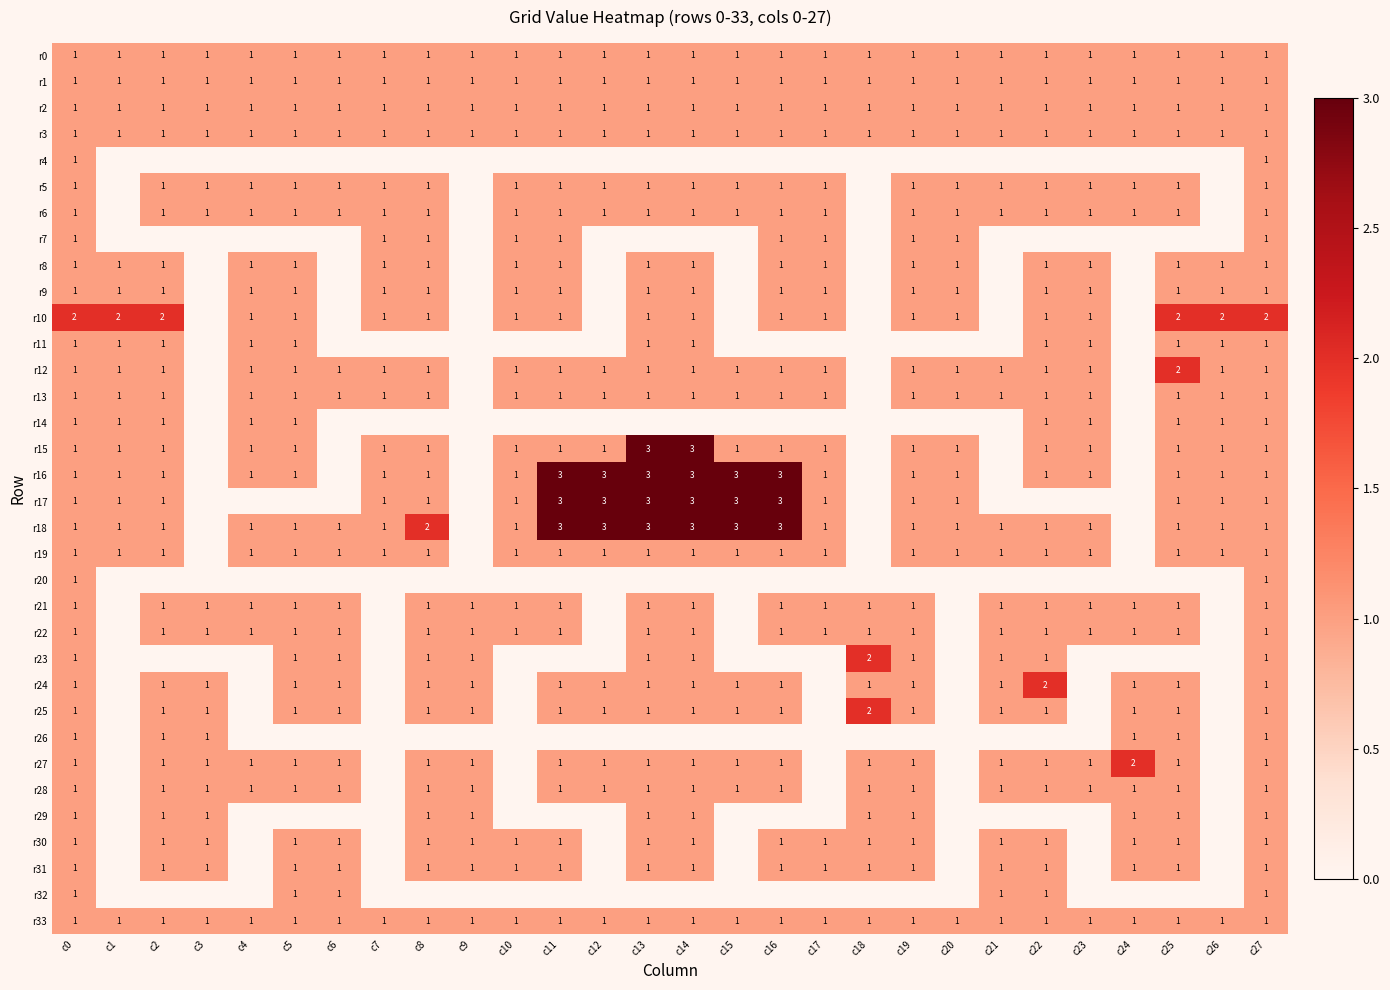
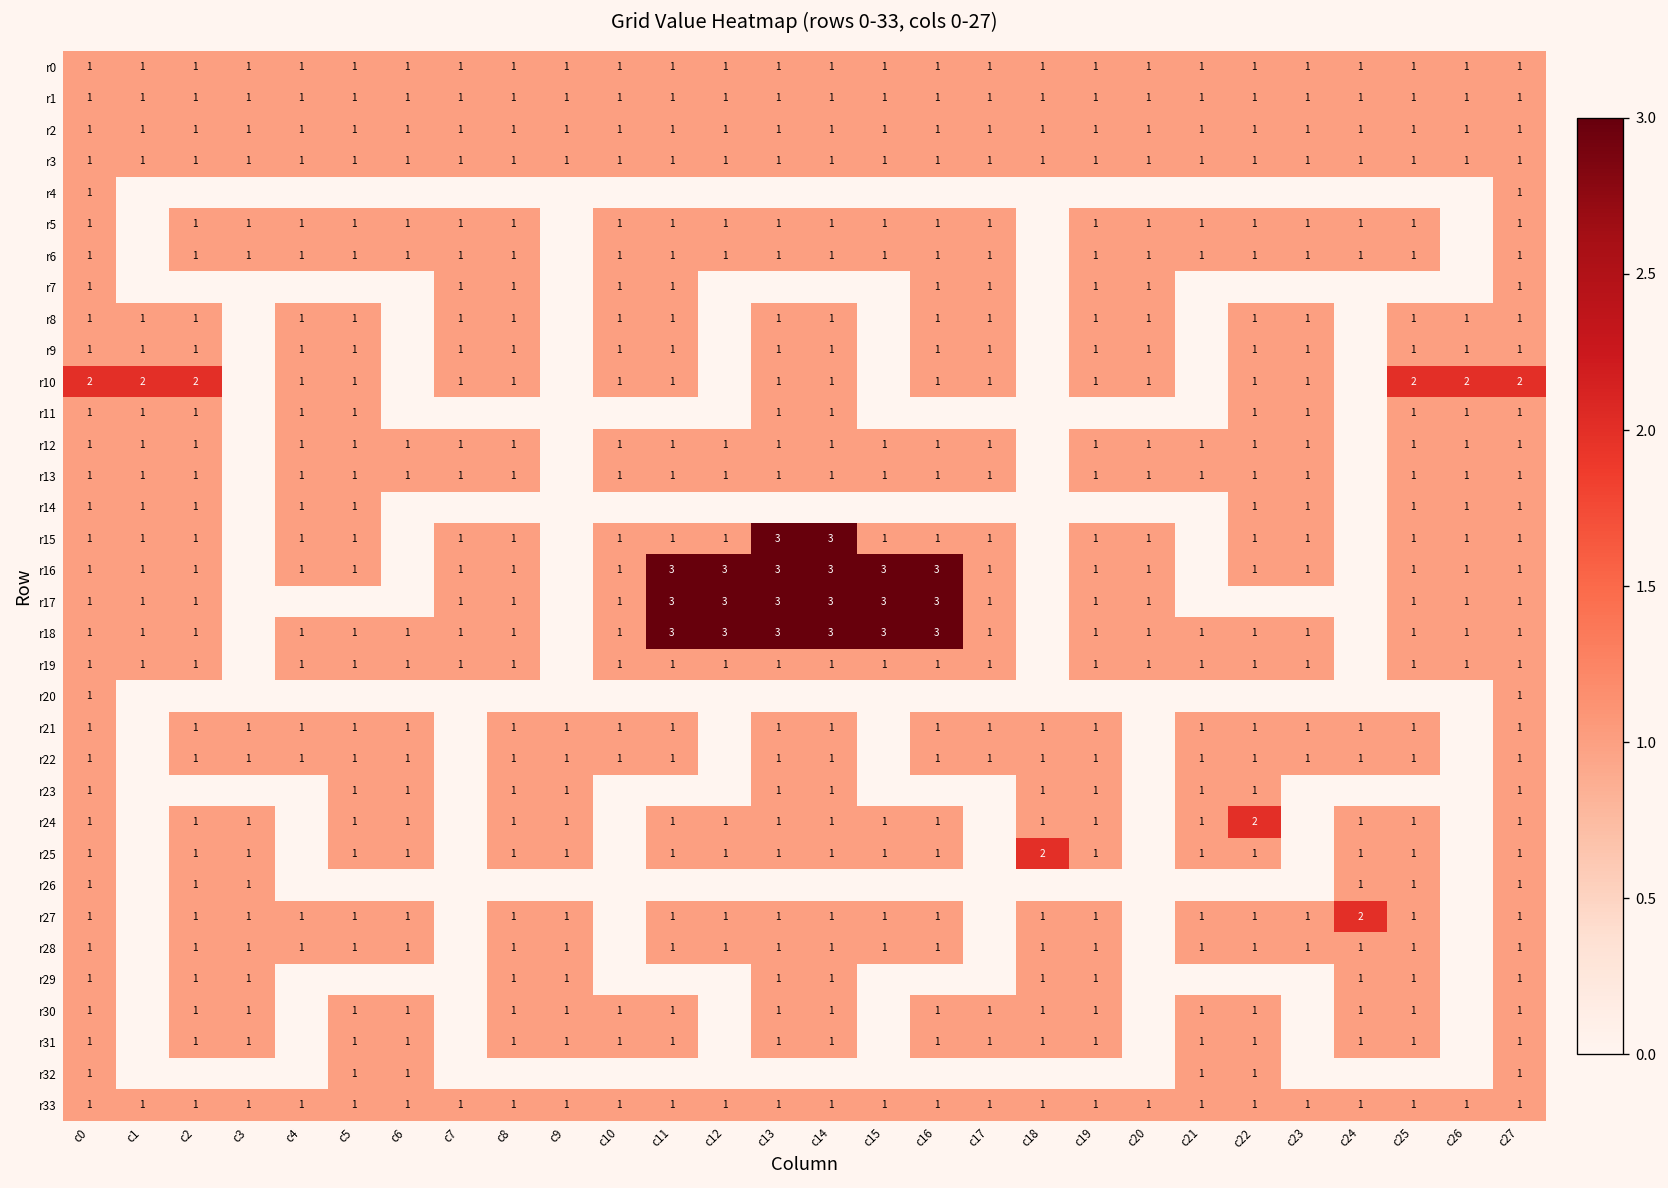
  {
    "r12": {
      "c0": 1,
      "c1": 1,
      "c2": 1,
      "c4": 1,
      "c5": 1,
      "c6": 1,
      "c7": 1,
      "c8": 1,
      "c10": 1,
      "c11": 1,
      "c12": 1,
      "c13": 1,
      "c14": 1,
      "c15": 1,
      "c16": 1,
      "c17": 1,
      "c19": 1,
      "c20": 1,
      "c21": 1,
      "c22": 1,
      "c23": 1,
-     "c25": 2,
+     "c25": 1,
      "c26": 1,
      "c27": 1
    },
    "r18": {
      "c0": 1,
      "c1": 1,
      "c2": 1,
      "c4": 1,
      "c5": 1,
      "c6": 1,
      "c7": 1,
-     "c8": 2,
+     "c8": 1,
      "c10": 1,
      "c11": 3,
      "c12": 3,
      "c13": 3,
      "c14": 3,
      "c15": 3,
      "c16": 3,
      "c17": 1,
      "c19": 1,
      "c20": 1,
      "c21": 1,
      "c22": 1,
      "c23": 1,
      "c25": 1,
      "c26": 1,
      "c27": 1
    },
    "r23": {
      "c0": 1,
      "c5": 1,
      "c6": 1,
      "c8": 1,
      "c9": 1,
      "c13": 1,
      "c14": 1,
-     "c18": 2,
+     "c18": 1,
      "c19": 1,
      "c21": 1,
      "c22": 1,
      "c27": 1
    }
  }
